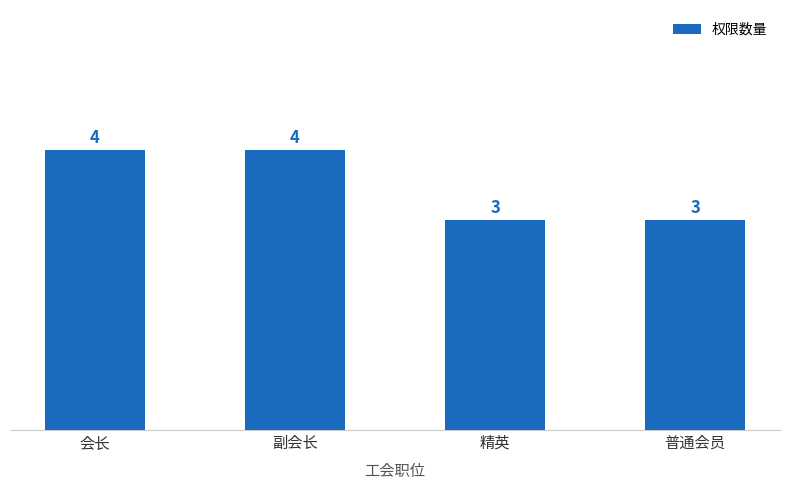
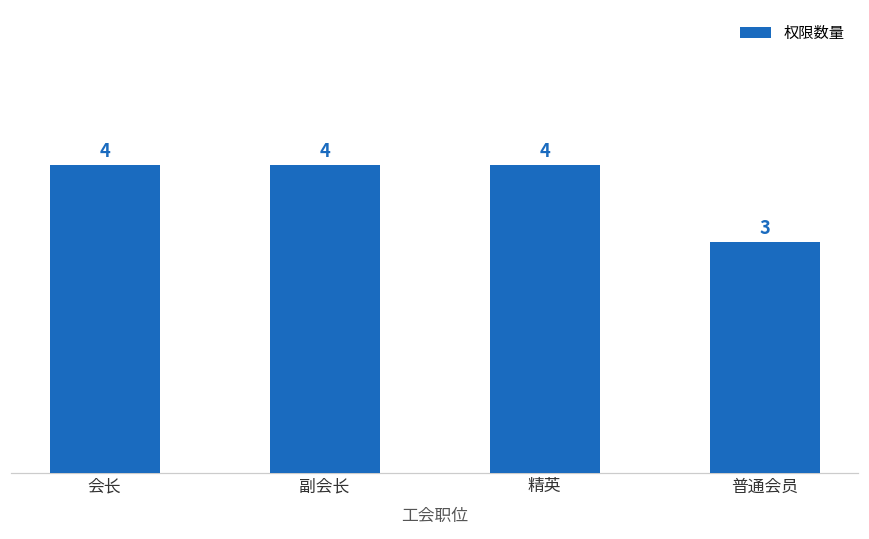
  {
    "会长": 4,
    "副会长": 4,
-   "精英": 3,
+   "精英": 4,
    "普通会员": 3
  }
